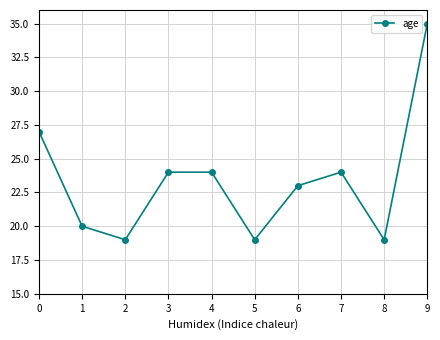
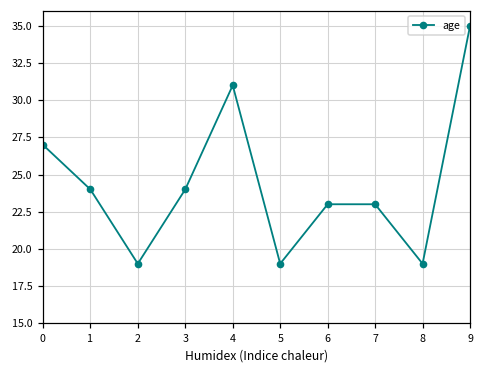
  {
    "0": 27,
-   "1": 20,
+   "1": 24,
    "2": 19,
    "3": 24,
-   "4": 24,
+   "4": 31,
    "5": 19,
    "6": 23,
-   "7": 24,
+   "7": 23,
    "8": 19,
    "9": 35
  }
